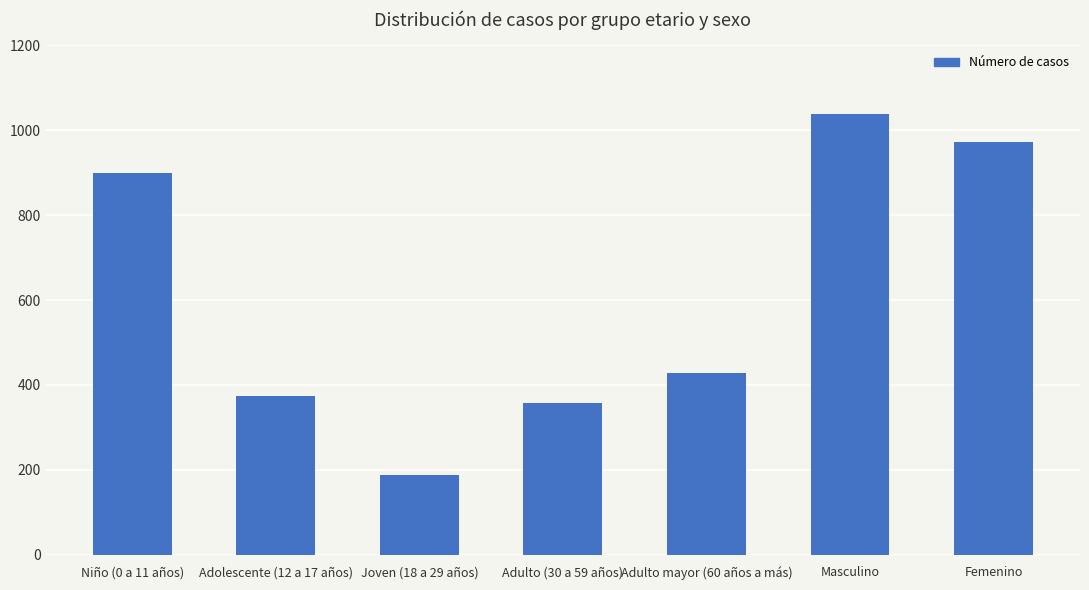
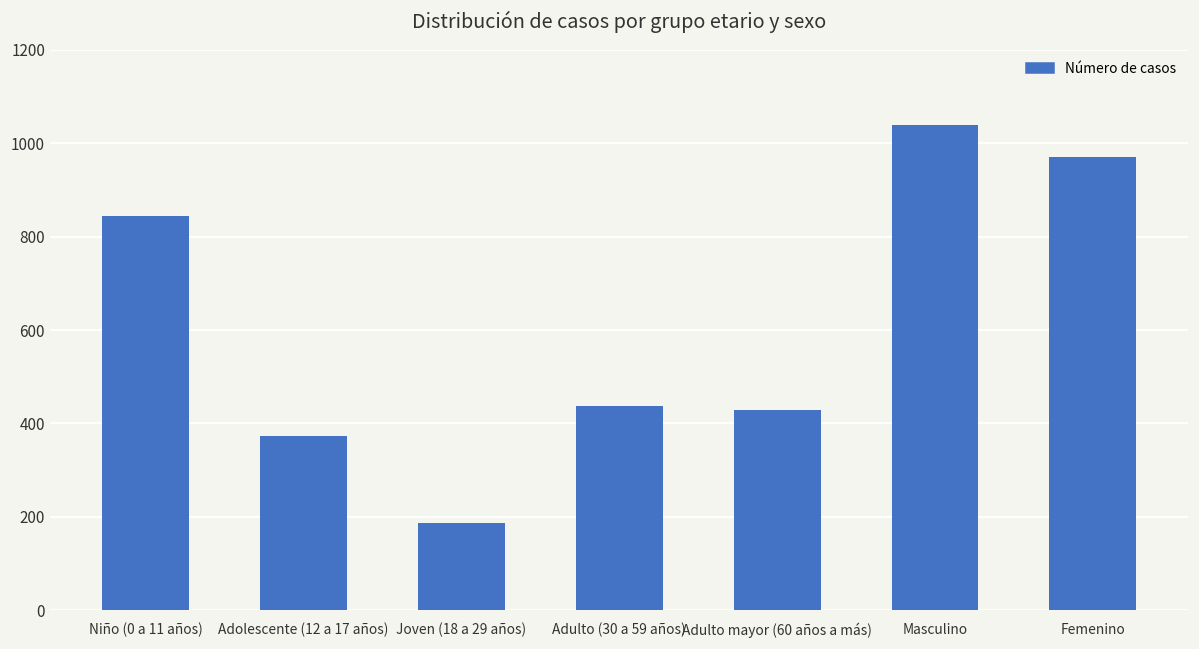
  {
-   "Niño (0 a 11 años)": 900,
+   "Niño (0 a 11 años)": 840,
    "Adolescente (12 a 17 años)": 370,
    "Joven (18 a 29 años)": 190,
-   "Adulto (30 a 59 años)": 360,
+   "Adulto (30 a 59 años)": 440,
    "Adulto mayor (60 años a más)": 430,
    "Masculino": 1040,
    "Femenino": 970
  }
